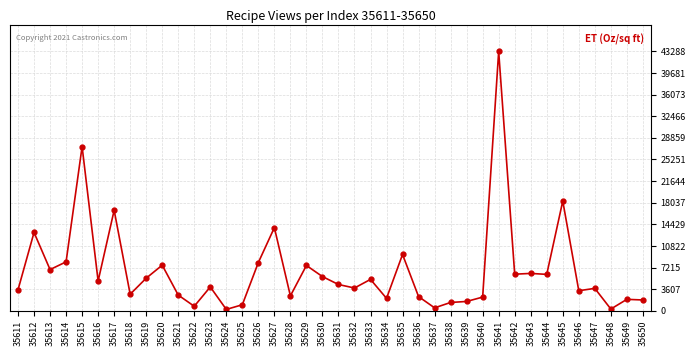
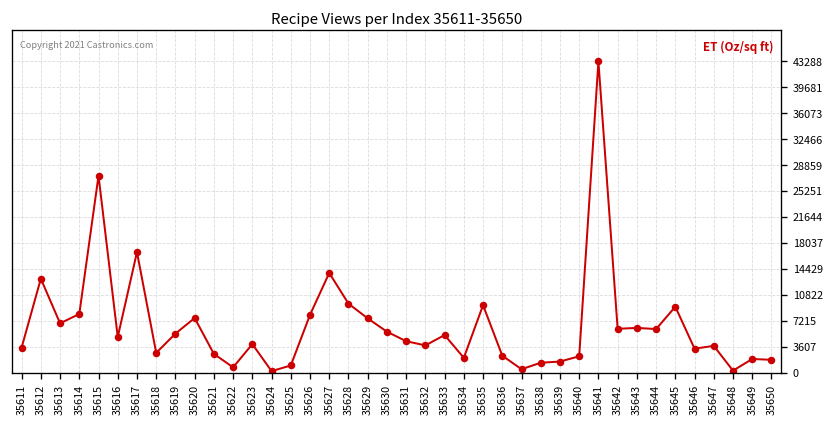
  {
    "35611": 3000,
    "35612": 13000,
    "35613": 7000,
    "35614": 8000,
    "35615": 27000,
    "35616": 5000,
    "35617": 17000,
    "35618": 3000,
    "35619": 5000,
    "35620": 8000,
    "35621": 3000,
    "35622": 1000,
    "35623": 4000,
    "35624": 0,
    "35625": 1000,
    "35626": 8000,
    "35627": 14000,
-   "35628": 2000,
+   "35628": 10000,
    "35629": 8000,
    "35630": 6000,
    "35631": 4000,
    "35632": 4000,
    "35633": 5000,
    "35634": 2000,
    "35635": 9000,
    "35636": 2000,
    "35637": 0,
    "35638": 1000,
    "35639": 2000,
    "35640": 2000,
    "35641": 43000,
    "35642": 6000,
    "35643": 6000,
    "35644": 6000,
-   "35645": 18000,
+   "35645": 9000,
    "35646": 3000,
    "35647": 4000,
    "35648": 0,
    "35649": 2000,
    "35650": 2000
  }
